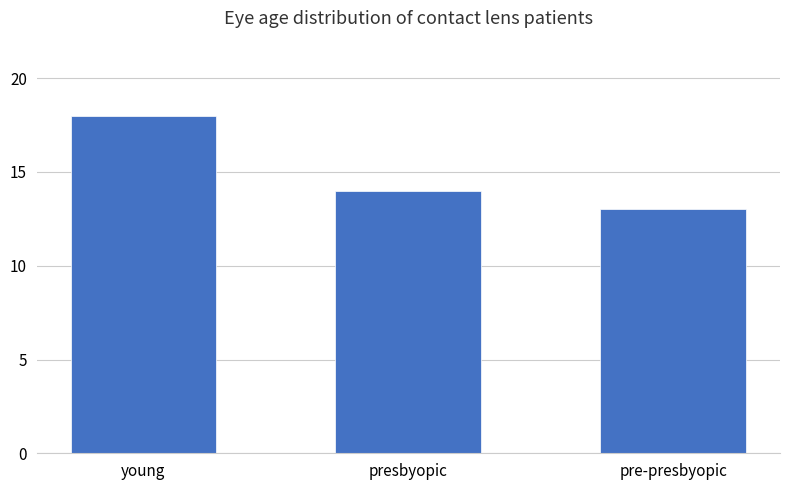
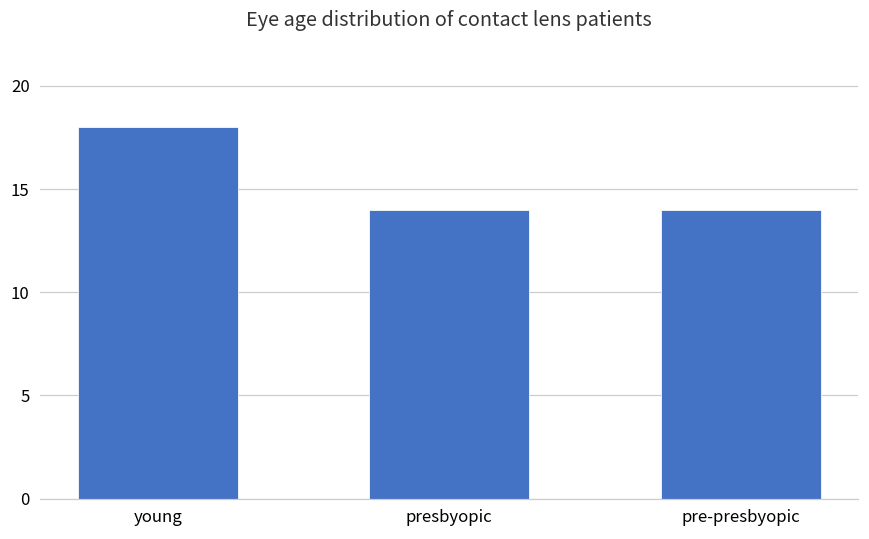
  {
    "young": 18,
    "presbyopic": 14,
-   "pre-presbyopic": 13
+   "pre-presbyopic": 14
  }
